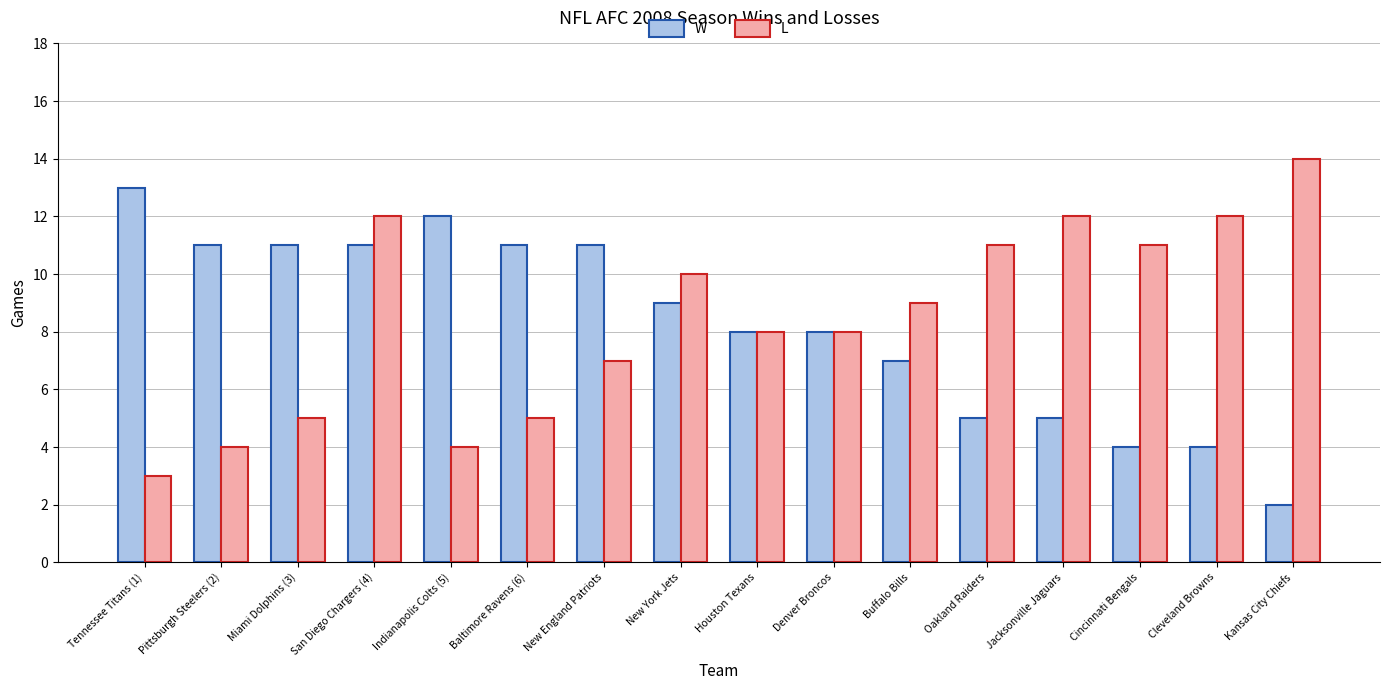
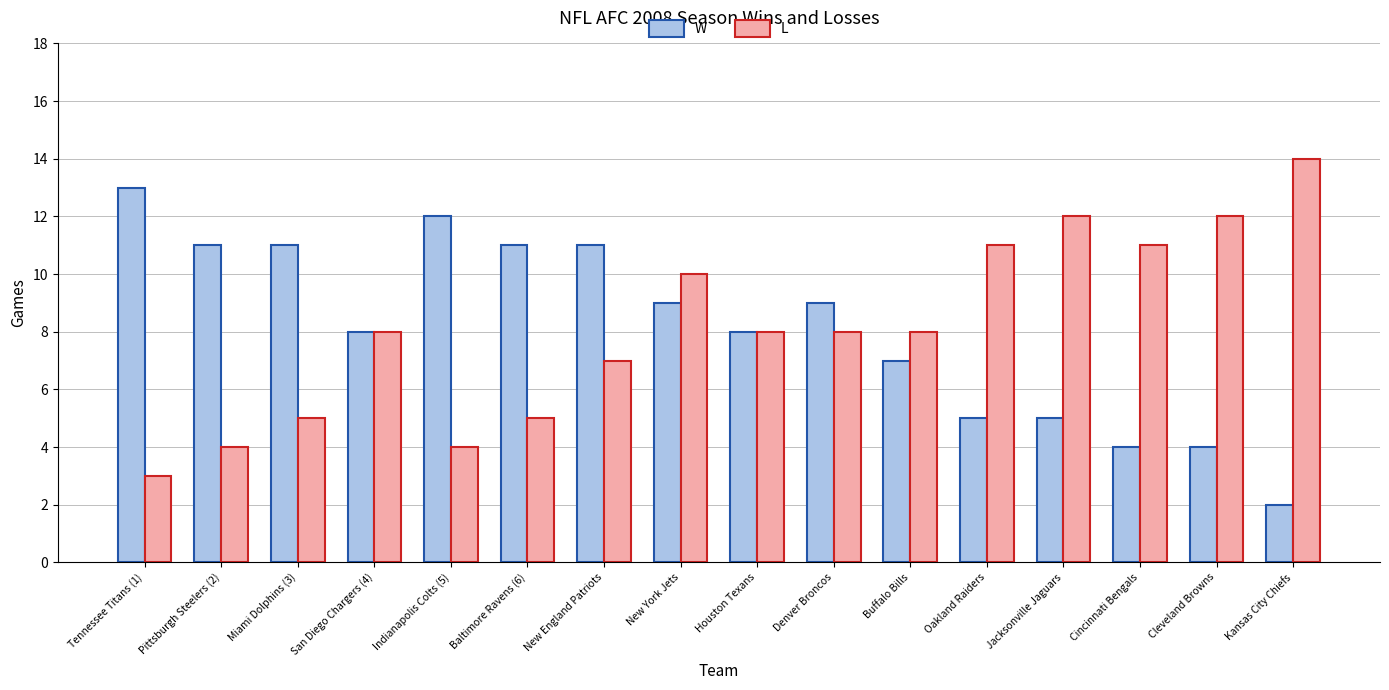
  {
    "W": {
      "Tennessee Titans (1)": 13,
      "Pittsburgh Steelers (2)": 11,
      "Miami Dolphins (3)": 11,
-     "San Diego Chargers (4)": 11,
+     "San Diego Chargers (4)": 8,
      "Indianapolis Colts (5)": 12,
      "Baltimore Ravens (6)": 11,
      "New England Patriots": 11,
      "New York Jets": 9,
      "Houston Texans": 8,
-     "Denver Broncos": 8,
+     "Denver Broncos": 9,
      "Buffalo Bills": 7,
      "Oakland Raiders": 5,
      "Jacksonville Jaguars": 5,
      "Cincinnati Bengals": 4,
      "Cleveland Browns": 4,
      "Kansas City Chiefs": 2
    },
    "L": {
      "Tennessee Titans (1)": 3,
      "Pittsburgh Steelers (2)": 4,
      "Miami Dolphins (3)": 5,
-     "San Diego Chargers (4)": 12,
+     "San Diego Chargers (4)": 8,
      "Indianapolis Colts (5)": 4,
      "Baltimore Ravens (6)": 5,
      "New England Patriots": 7,
      "New York Jets": 10,
      "Houston Texans": 8,
      "Denver Broncos": 8,
-     "Buffalo Bills": 9,
+     "Buffalo Bills": 8,
      "Oakland Raiders": 11,
      "Jacksonville Jaguars": 12,
      "Cincinnati Bengals": 11,
      "Cleveland Browns": 12,
      "Kansas City Chiefs": 14
    }
  }
